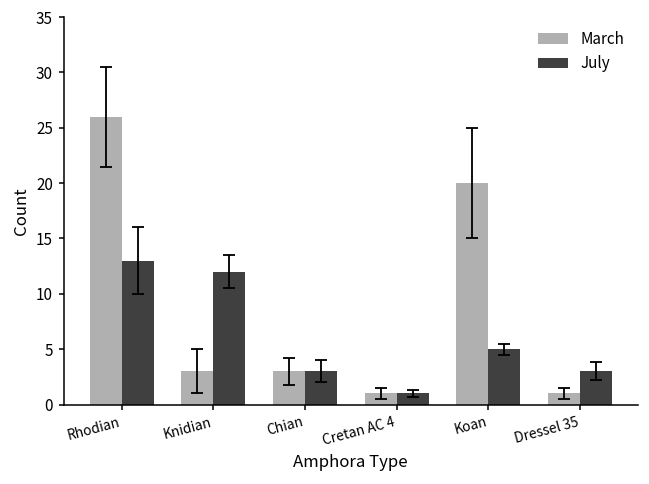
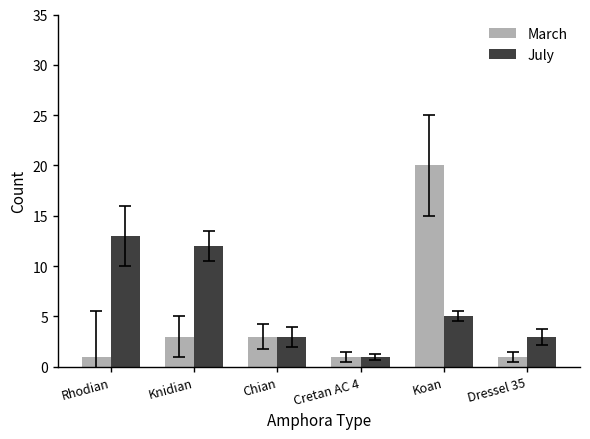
  {
    "March": {
-     "Rhodian": 26,
+     "Rhodian": 1,
      "Knidian": 3,
      "Chian": 3,
      "Cretan AC 4": 1,
      "Koan": 20,
      "Dressel 35": 1
    },
    "July": {
      "Rhodian": 13,
      "Knidian": 12,
      "Chian": 3,
      "Cretan AC 4": 1,
      "Koan": 5,
      "Dressel 35": 3
    }
  }
